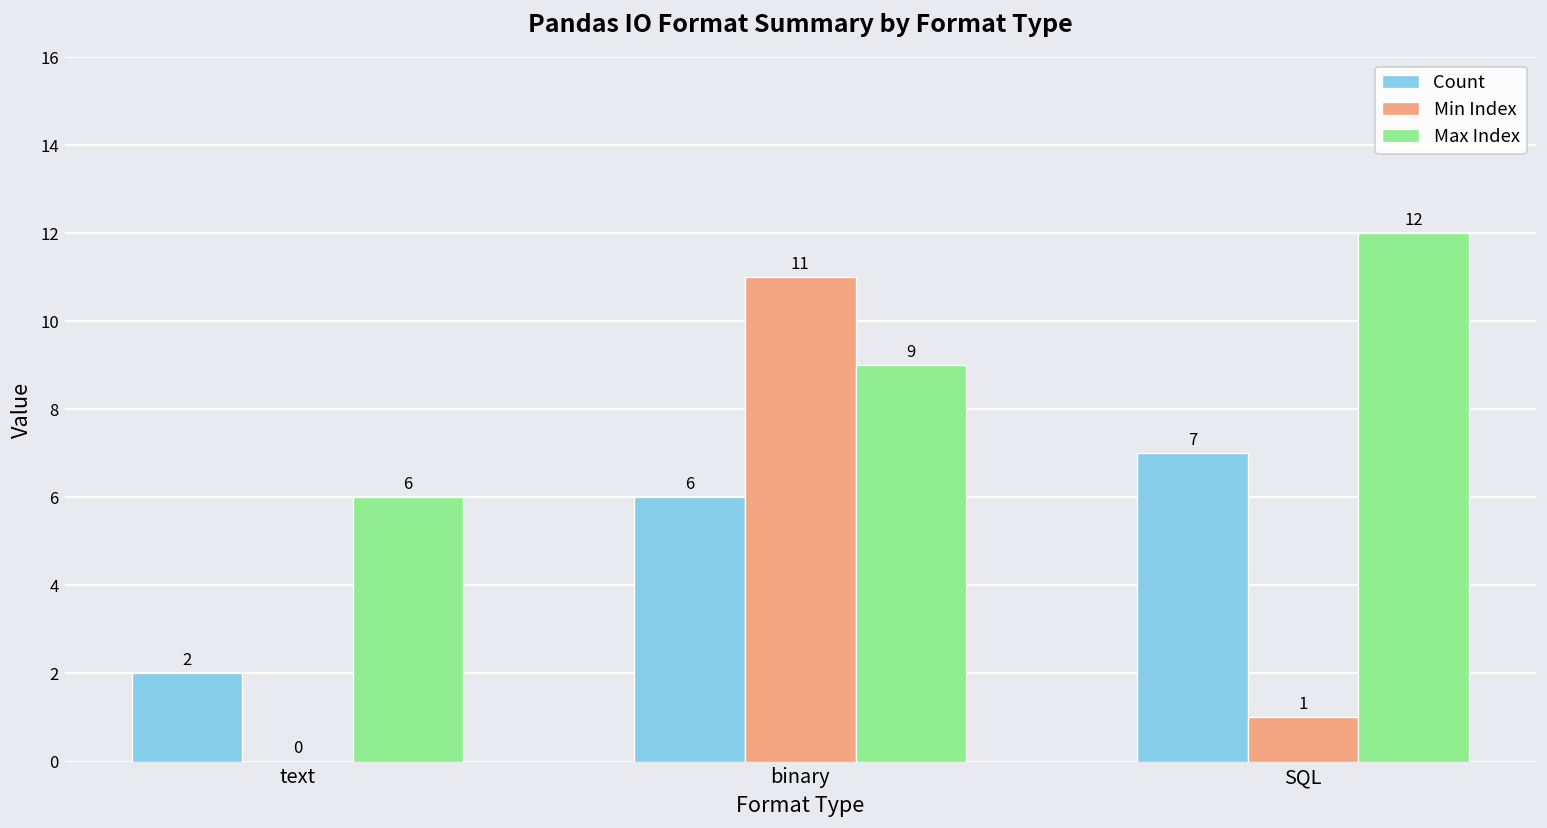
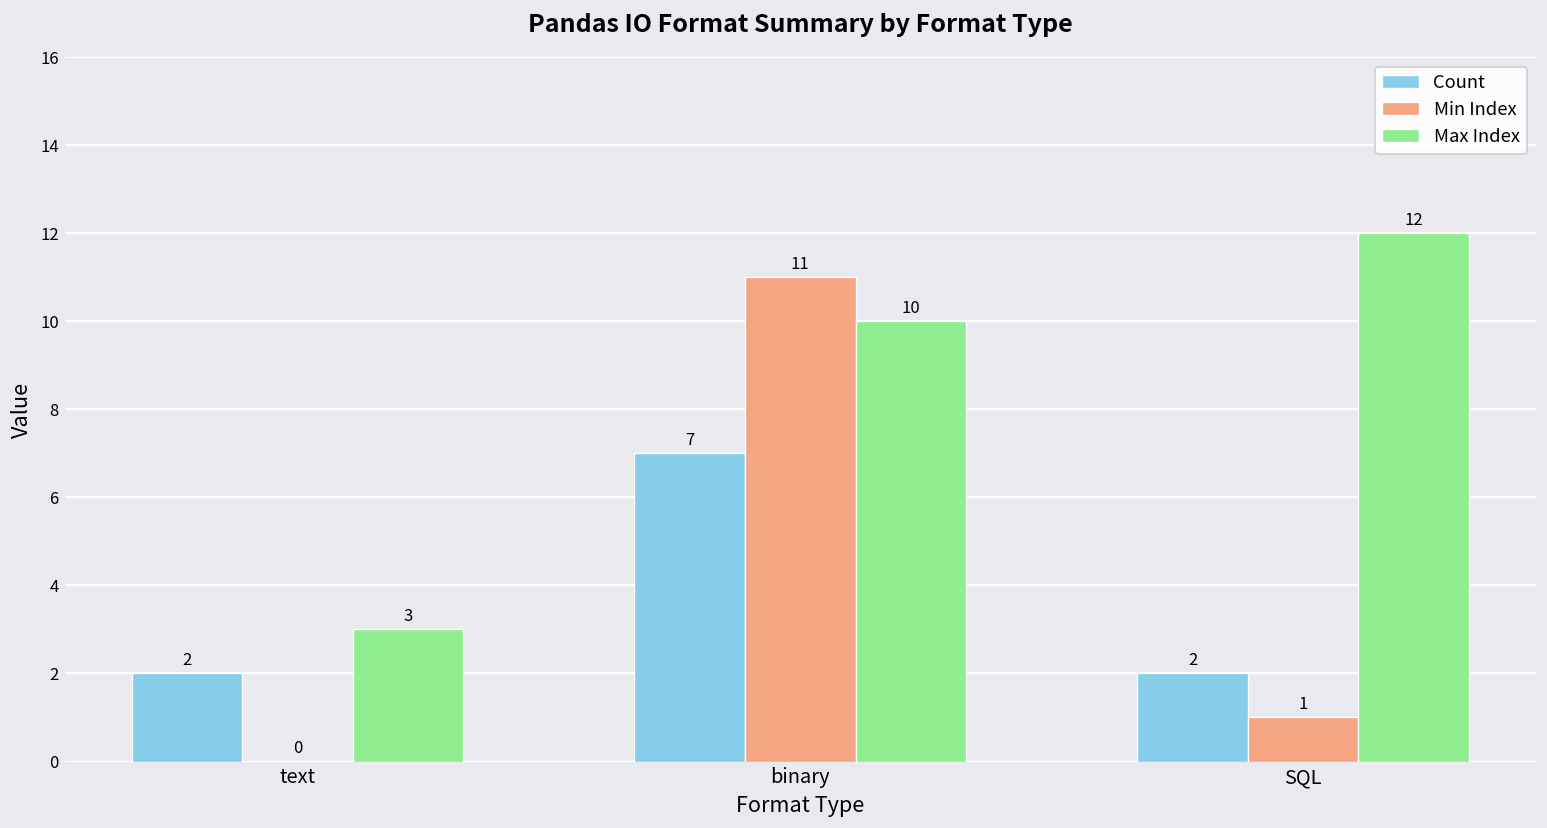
  {
    "Count": {
      "text": 2,
-     "binary": 6,
-     "SQL": 7
+     "binary": 7,
+     "SQL": 2
    },
    "Min Index": {
      "text": 0,
      "binary": 11,
      "SQL": 1
    },
    "Max Index": {
-     "text": 6,
-     "binary": 9,
+     "text": 3,
+     "binary": 10,
      "SQL": 12
    }
  }
